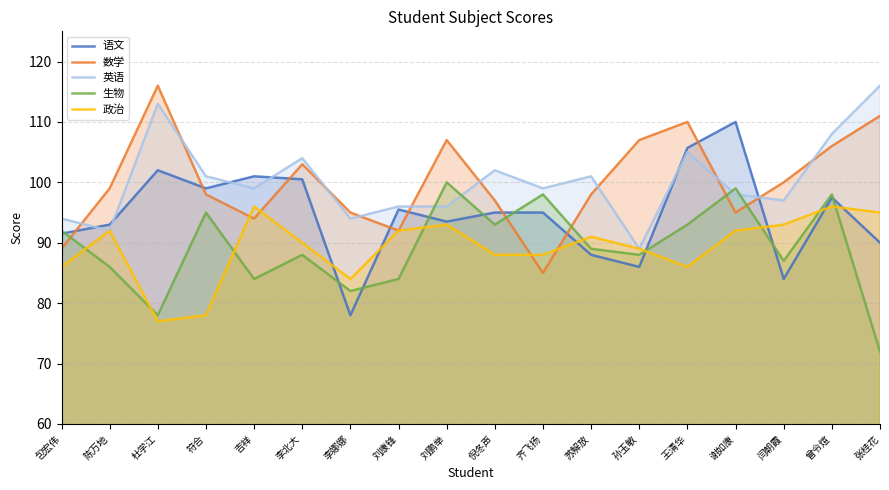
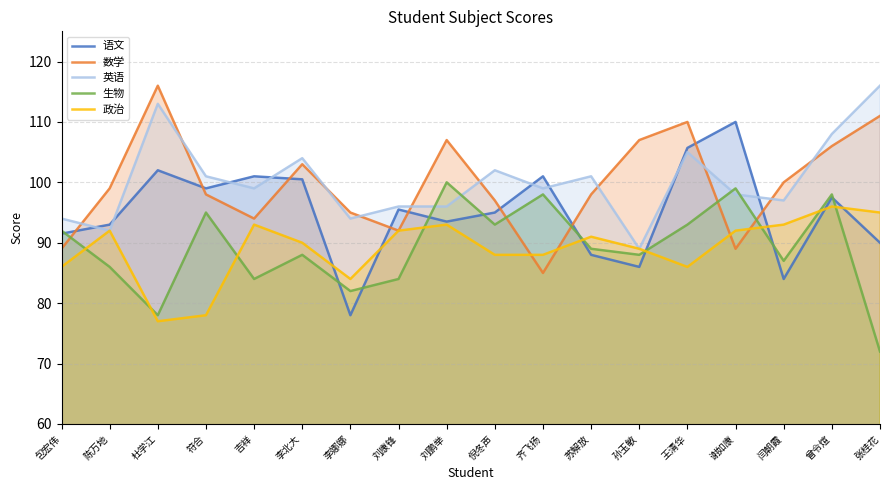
  {
    "语文": {
      "包宏伟": 92,
      "陈万地": 93,
      "杜学江": 102,
      "符合": 99,
      "吉祥": 101,
      "李北大": 101,
      "李娜娜": 78,
      "刘康锋": 96,
      "刘鹏举": 94,
      "倪冬声": 95,
-     "齐飞扬": 95,
+     "齐飞扬": 101,
      "苏解放": 88,
      "孙玉敏": 86,
      "王清华": 106,
      "谢如康": 110,
      "闫朝霞": 84,
      "曾令煊": 98,
      "张桂花": 90
    },
    "数学": {
      "包宏伟": 89,
      "陈万地": 99,
      "杜学江": 116,
      "符合": 98,
      "吉祥": 94,
      "李北大": 103,
      "李娜娜": 95,
      "刘鹏举": 107,
      "倪冬声": 97,
      "齐飞扬": 85,
      "苏解放": 98,
      "孙玉敏": 107,
      "王清华": 110,
-     "谢如康": 95,
+     "谢如康": 89,
      "闫朝霞": 100,
      "曾令煊": 106,
      "张桂花": 111
    },
    "英语": {
      "包宏伟": 94,
      "杜学江": 113,
      "符合": 101,
      "吉祥": 99,
      "李北大": 104,
      "李娜娜": 94,
      "刘康锋": 96,
      "刘鹏举": 96,
      "倪冬声": 102,
      "齐飞扬": 99,
      "苏解放": 101,
      "王清华": 105,
      "谢如康": 98,
      "闫朝霞": 97,
      "曾令煊": 108,
      "张桂花": 116
    },
    "生物": {
      "包宏伟": 92,
      "陈万地": 86,
      "杜学江": 78,
      "符合": 95,
      "吉祥": 84,
      "李北大": 88,
      "李娜娜": 82,
      "刘康锋": 84,
      "刘鹏举": 100,
      "倪冬声": 93,
      "齐飞扬": 98,
      "苏解放": 89,
      "孙玉敏": 88,
      "王清华": 93,
      "谢如康": 99,
      "闫朝霞": 87,
      "曾令煊": 98,
      "张桂花": 72
    },
    "政治": {
      "包宏伟": 86,
      "杜学江": 77,
      "符合": 78,
-     "吉祥": 96,
+     "吉祥": 93,
      "李北大": 90,
      "李娜娜": 84,
      "刘鹏举": 93,
      "倪冬声": 88,
      "齐飞扬": 88,
      "苏解放": 91,
      "王清华": 86,
      "谢如康": 92,
      "闫朝霞": 93,
      "曾令煊": 96,
      "张桂花": 95
    }
  }
